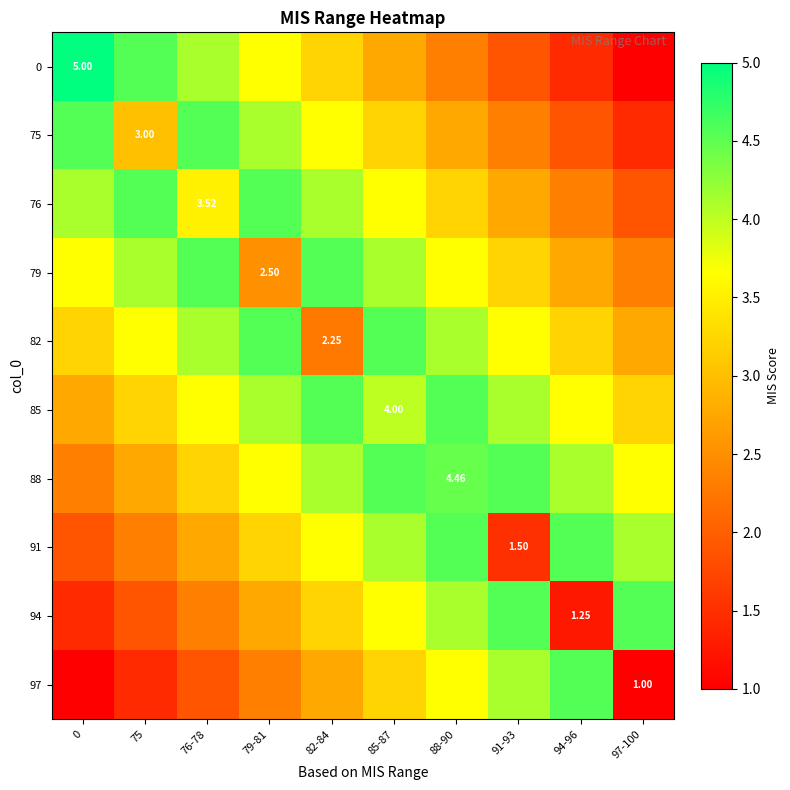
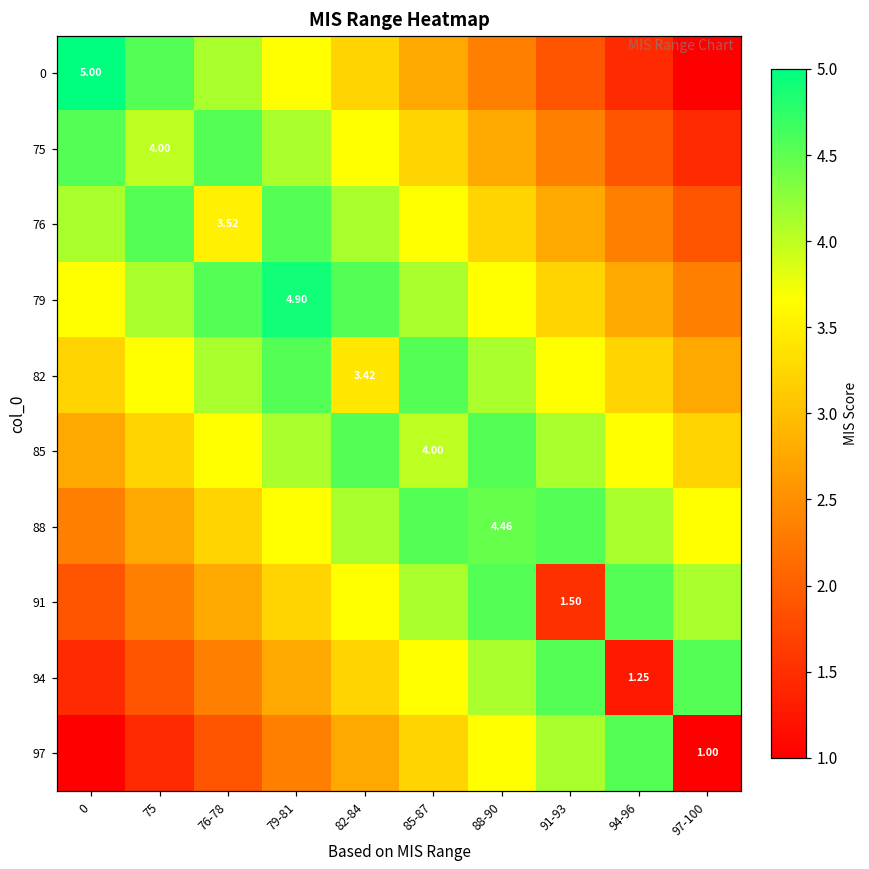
  {
    "0": {
      "0": 5.00
    },
    "75": {
-     "75": 3.00
+     "75": 4.00
    },
    "76": {
      "76-78": 3.52
    },
    "79": {
-     "79-81": 2.50
+     "79-81": 4.90
    },
    "82": {
-     "82-84": 2.25
+     "82-84": 3.42
    },
    "85": {
      "85-87": 4.00
    },
    "88": {
      "88-90": 4.46
    },
    "91": {
      "91-93": 1.50
    },
    "94": {
      "94-96": 1.25
    },
    "97": {
      "97-100": 1.00
    }
  }
